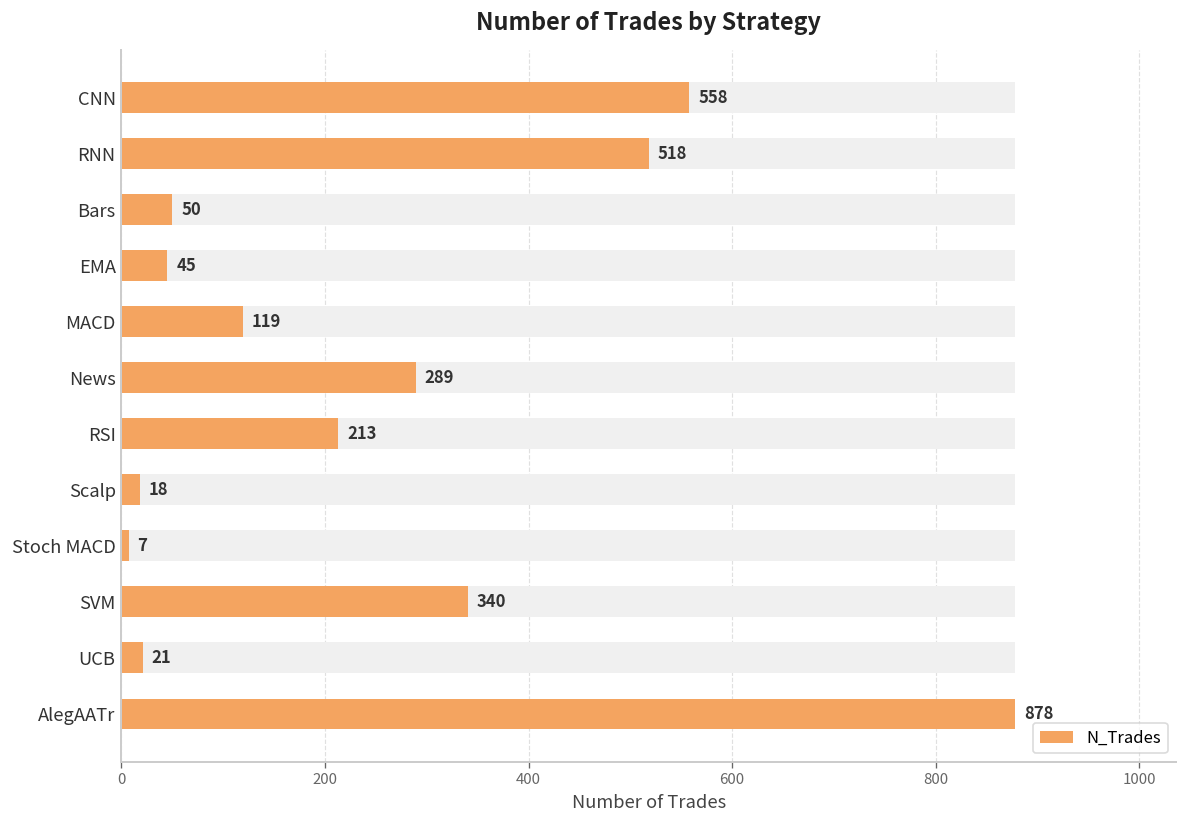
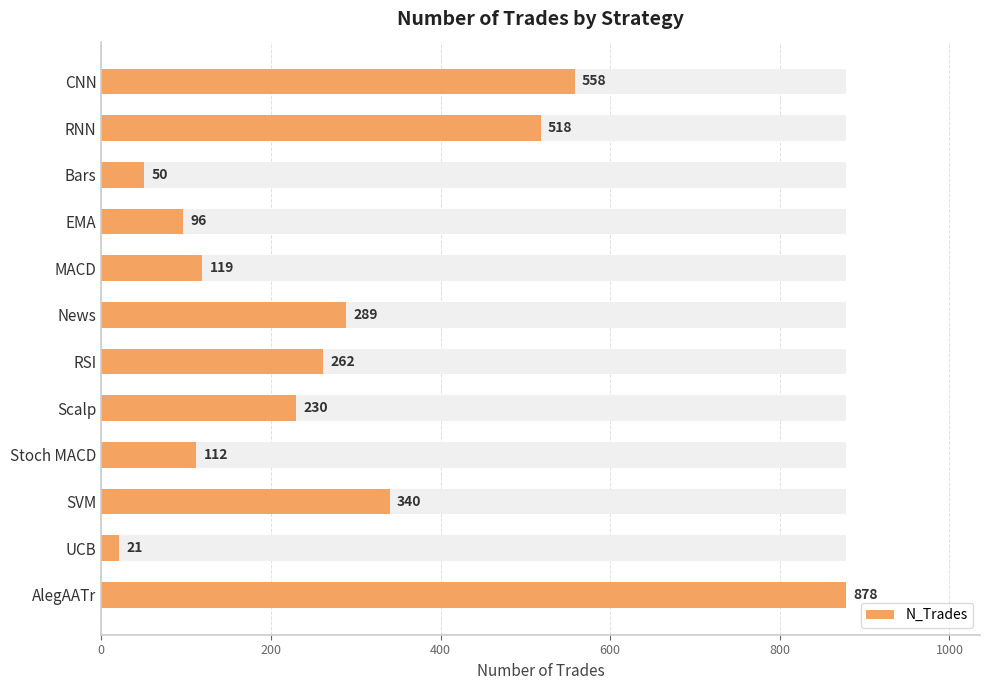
  {
    "N_Trades": {
-     "EMA": 45,
-     "RSI": 213,
-     "Scalp": 18,
-     "Stoch MACD": 7,
+     "EMA": 96,
+     "RSI": 262,
+     "Scalp": 230,
+     "Stoch MACD": 112,
      "AlegAATr": 878
    }
  }
